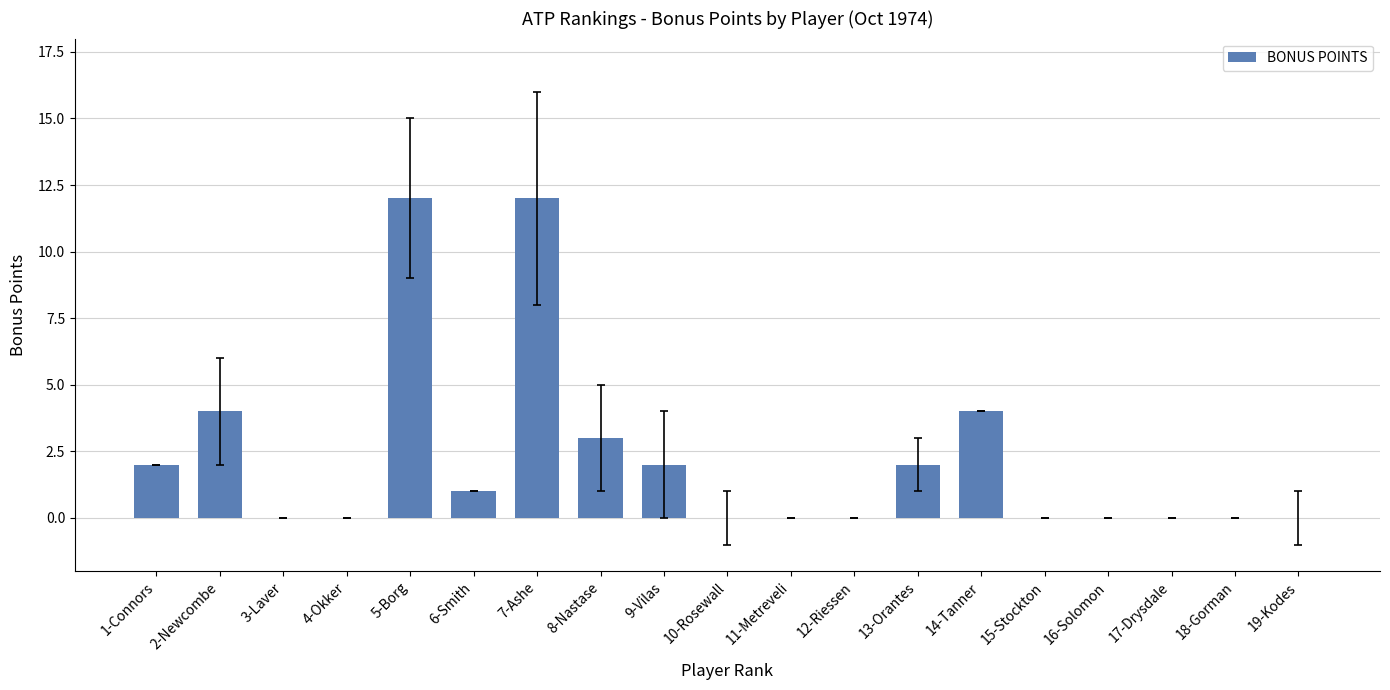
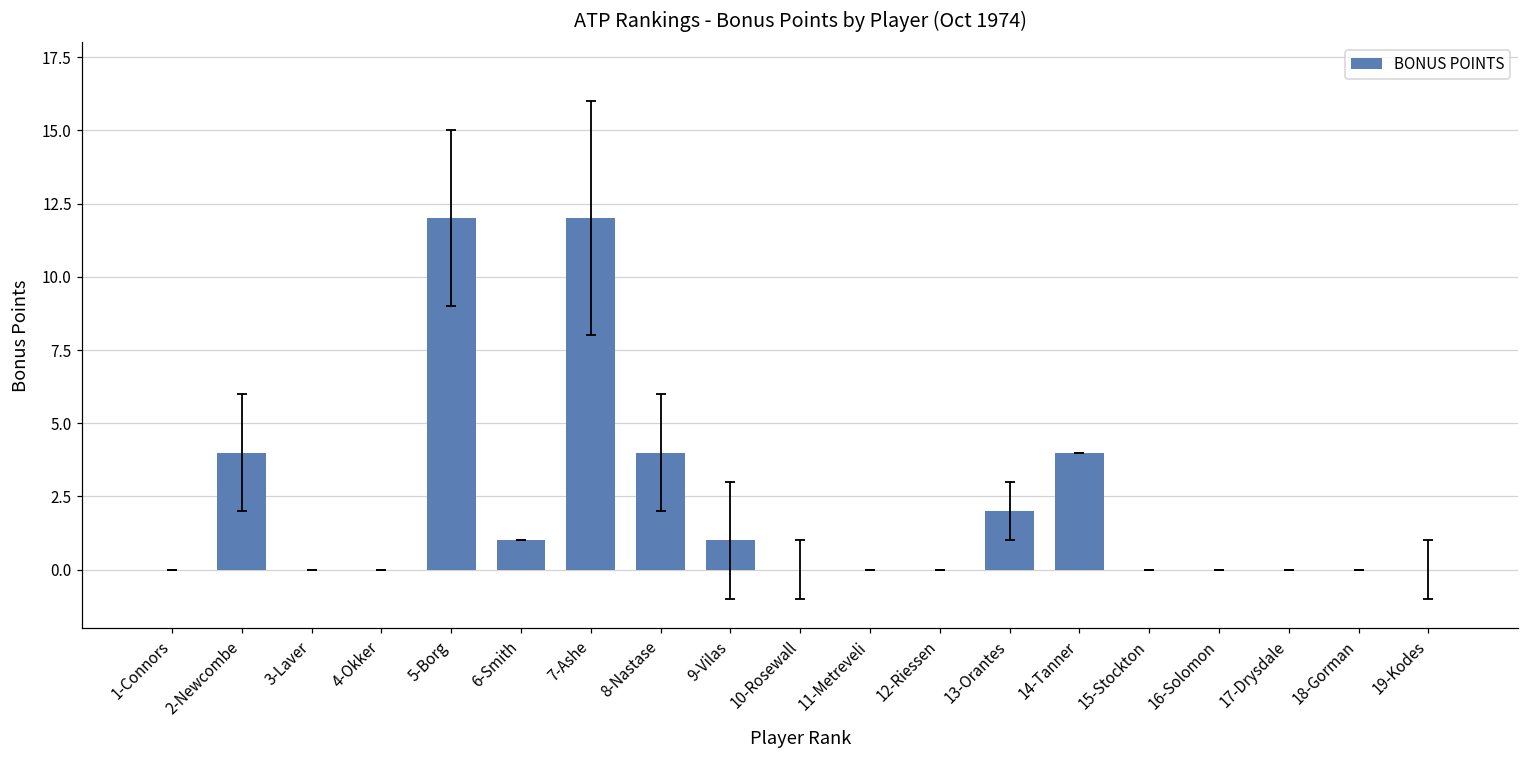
  {
    "BONUS POINTS": {
-     "1-Connors": 2,
+     "1-Connors": 0,
      "2-Newcombe": 4,
      "3-Laver": 0,
      "4-Okker": 0,
      "5-Borg": 12,
      "6-Smith": 1,
      "7-Ashe": 12,
-     "8-Nastase": 3,
-     "9-Vilas": 2,
+     "8-Nastase": 4,
+     "9-Vilas": 1,
      "10-Rosewall": 0,
      "11-Metreveli": 0,
      "12-Riessen": 0,
      "13-Orantes": 2,
      "14-Tanner": 4,
      "15-Stockton": 0,
      "16-Solomon": 0,
      "17-Drysdale": 0,
      "18-Gorman": 0,
      "19-Kodes": 0
    }
  }
